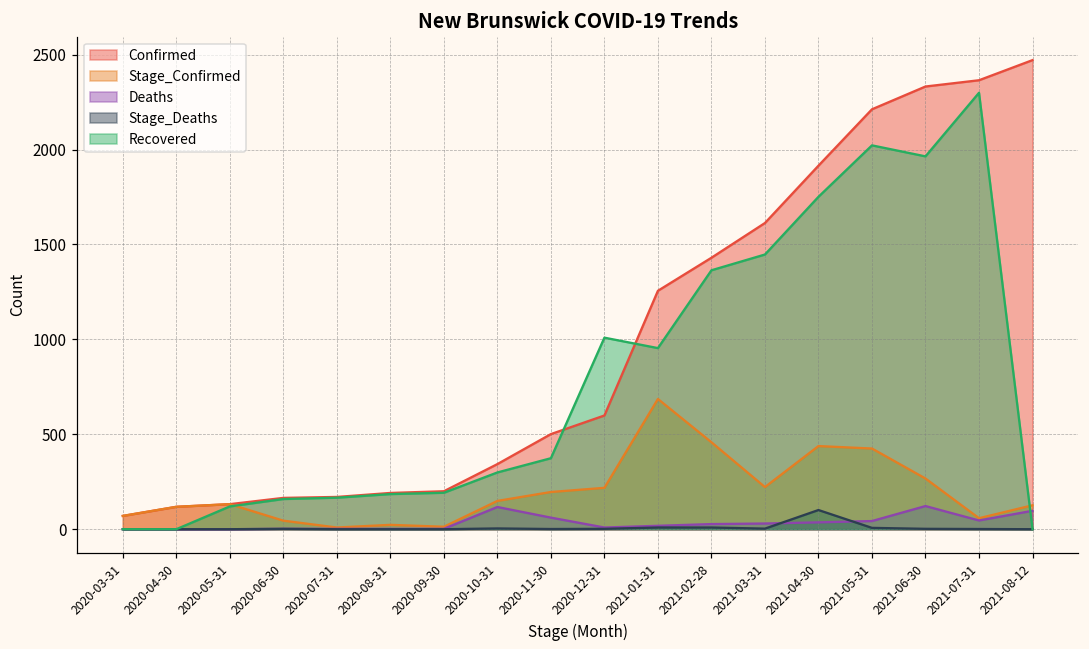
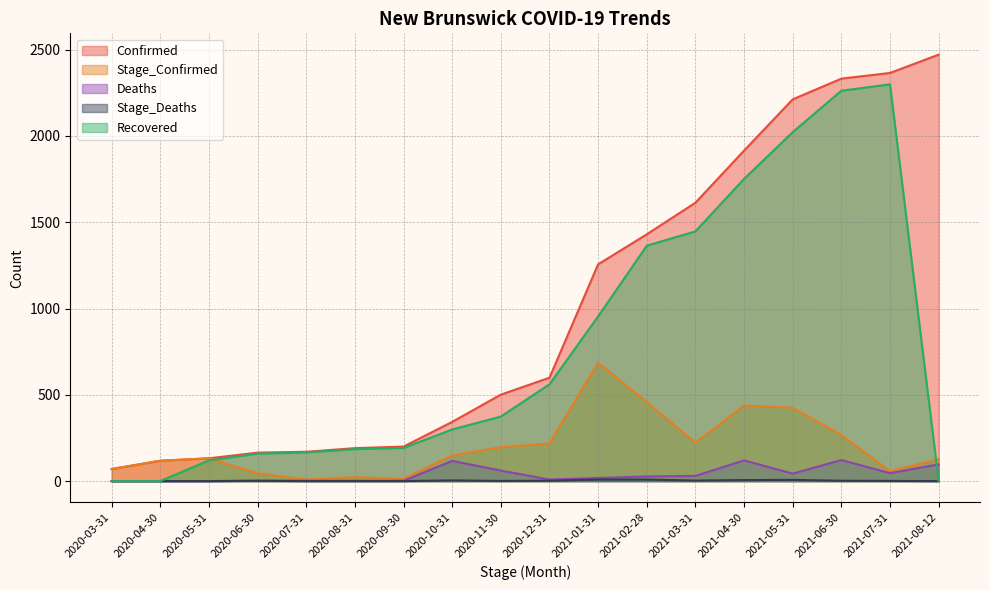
  {
    "Deaths": {
      "2020-10-31": 120,
      "2020-11-30": 60,
      "2021-02-28": 30,
      "2021-03-31": 30,
-     "2021-04-30": 40,
+     "2021-04-30": 120,
      "2021-05-31": 40,
      "2021-06-30": 120,
      "2021-08-12": 100
    },
    "Stage_Deaths": {
      "2020-10-31": 0,
      "2020-11-30": 0,
      "2021-02-28": 10,
      "2021-03-31": 0,
-     "2021-04-30": 100,
+     "2021-04-30": 10,
      "2021-05-31": 10,
      "2021-06-30": 0,
      "2021-07-31": 0
    },
    "Recovered": {
      "2020-10-31": 300,
      "2020-11-30": 370,
-     "2020-12-31": 1010,
+     "2020-12-31": 560,
      "2021-01-31": 950,
      "2021-02-28": 1360,
      "2021-03-31": 1450,
      "2021-04-30": 1750,
      "2021-05-31": 2020,
-     "2021-06-30": 1960,
+     "2021-06-30": 2260,
      "2021-07-31": 2300
    }
  }
